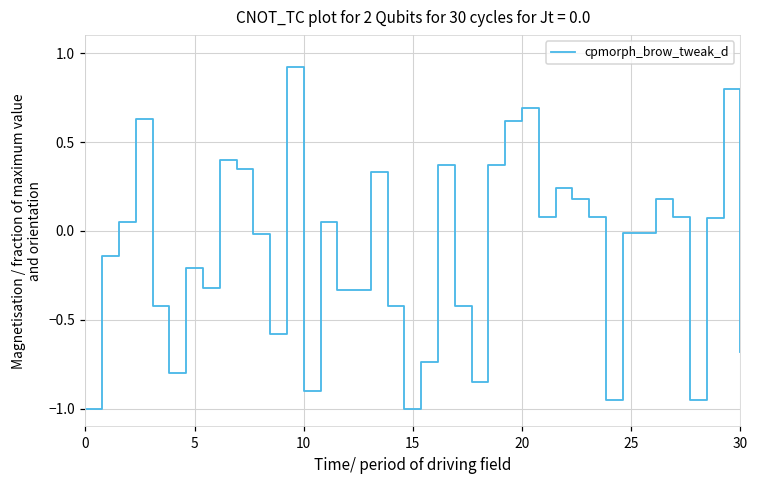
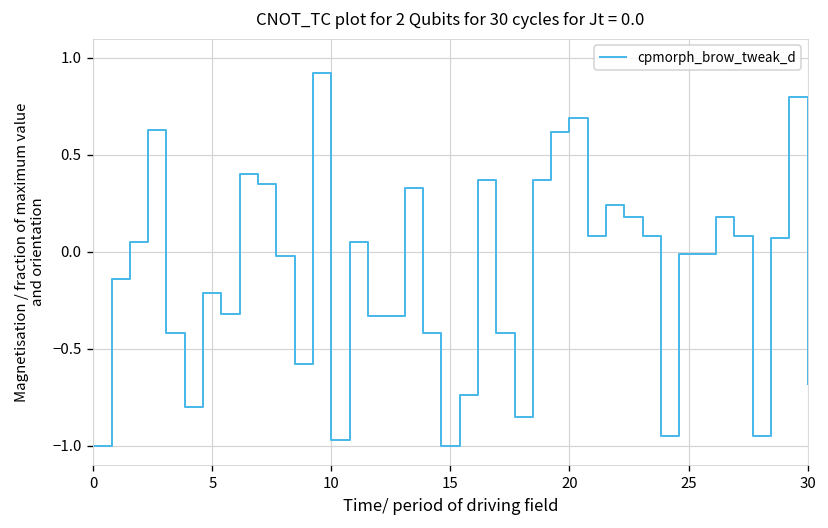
  {
    "0": -1.00,
-   "10": -0.90,
+   "10": -0.97,
    "20": 0.69,
    "30": -0.68
  }
